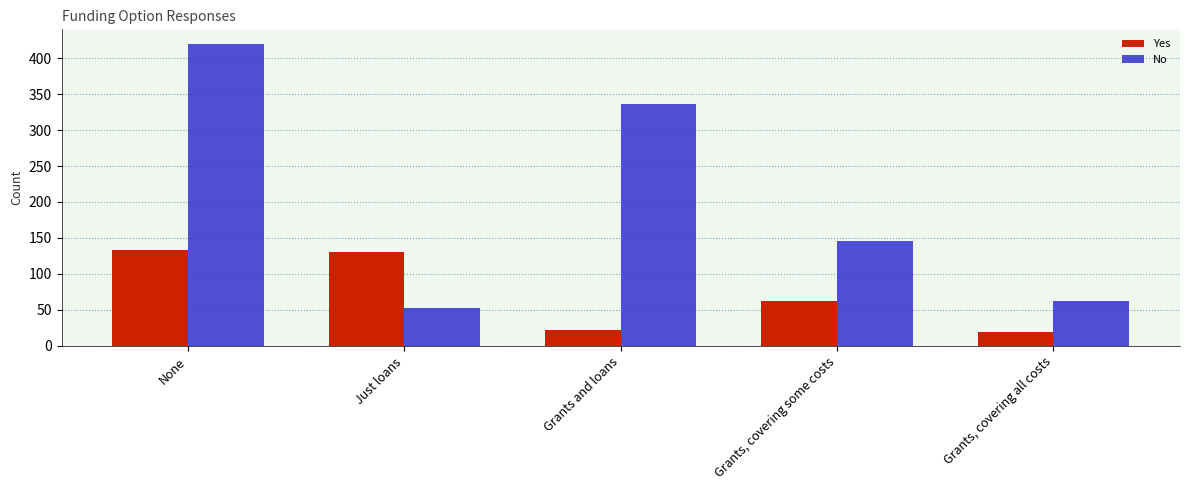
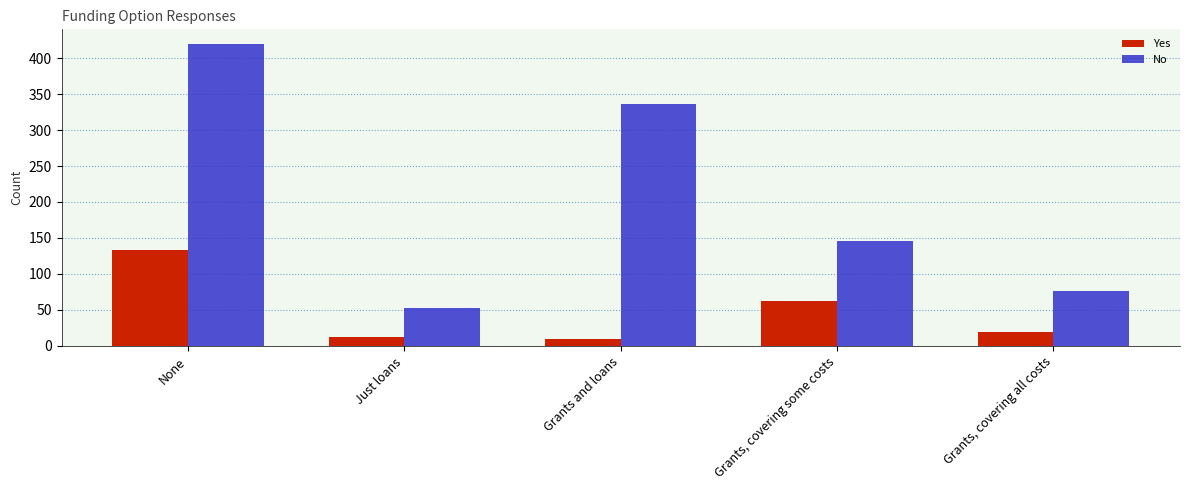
  {
    "Yes": {
      "None": 130,
-     "Just loans": 130,
-     "Grants and loans": 20,
+     "Just loans": 10,
+     "Grants and loans": 10,
      "Grants, covering some costs": 60,
      "Grants, covering all costs": 20
    },
    "No": {
      "None": 420,
      "Just loans": 50,
      "Grants and loans": 340,
      "Grants, covering some costs": 150,
-     "Grants, covering all costs": 60
+     "Grants, covering all costs": 80
    }
  }
